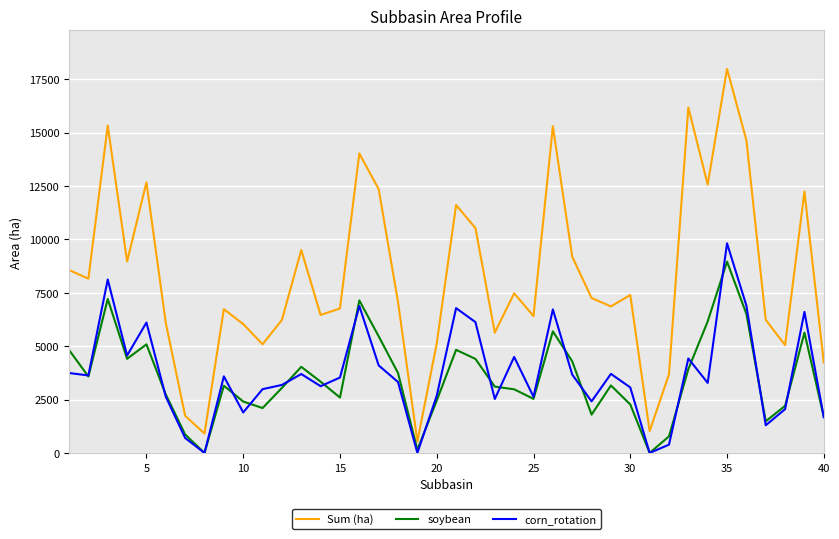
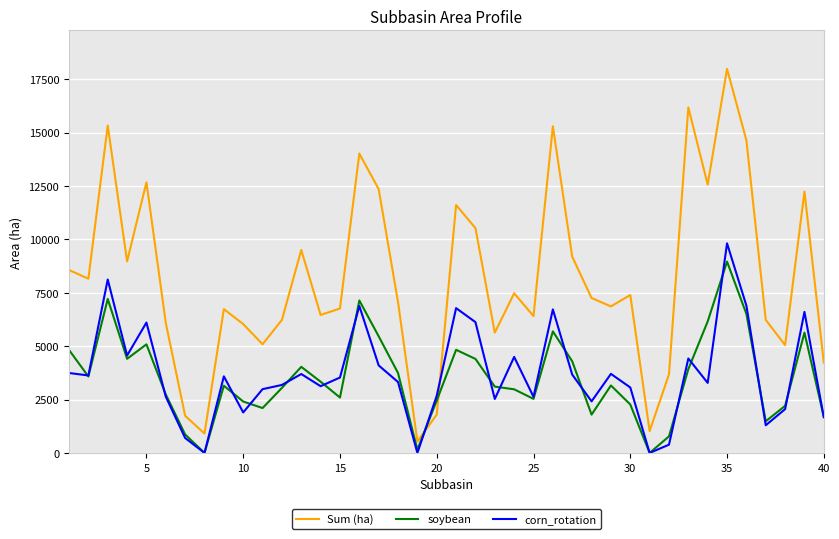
  {
    "Sum (ha)": {
      "5": 12700,
      "10": 6000,
      "15": 6800,
-     "20": 5100,
+     "20": 1800,
      "25": 6400,
      "30": 7400,
      "35": 18000,
      "40": 4200
    },
    "soybean": {
      "5": 5100,
      "10": 2400,
      "15": 2600,
      "20": 2500,
      "30": 2300,
      "35": 9000
    },
    "corn_rotation": {
      "5": 6100,
      "10": 1900,
      "15": 3500,
      "20": 2700,
      "30": 3100,
      "35": 9800
    }
  }
